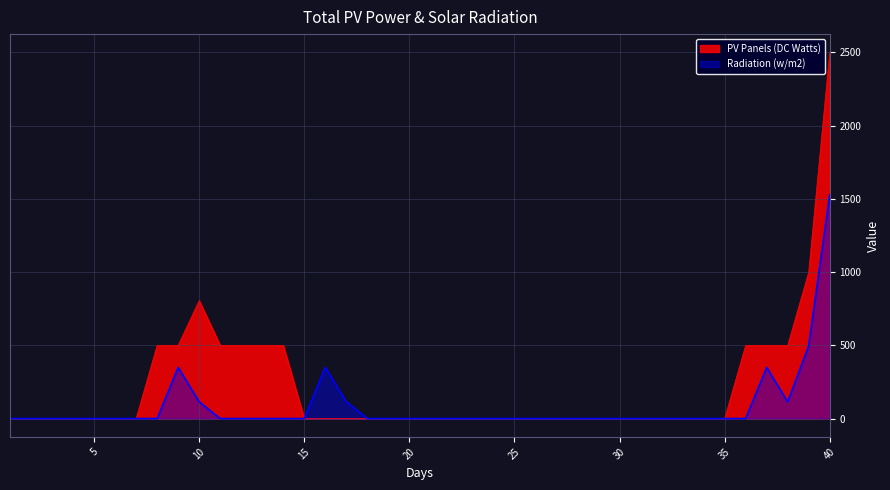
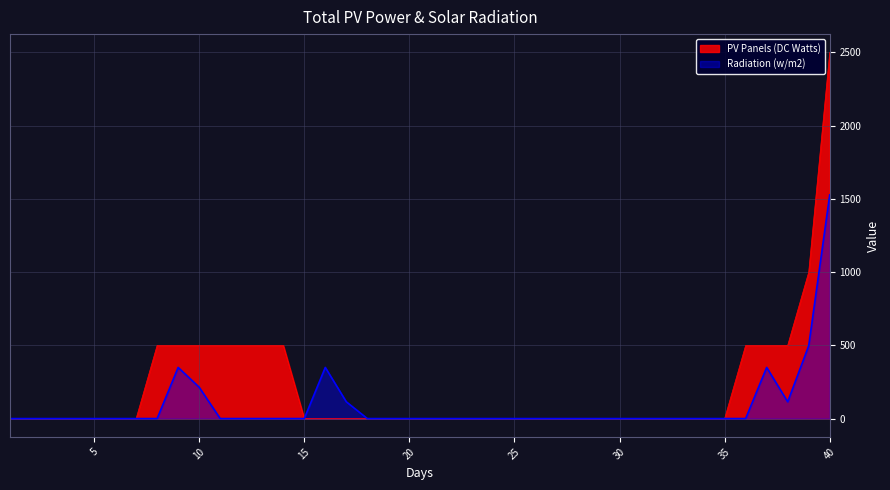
  {
    "PV Panels (DC Watts)": {
-     "10": 810,
+     "10": 500,
      "40": 2500
    },
    "Radiation (w/m2)": {
-     "10": 110,
+     "10": 210,
      "40": 1530
    }
  }
